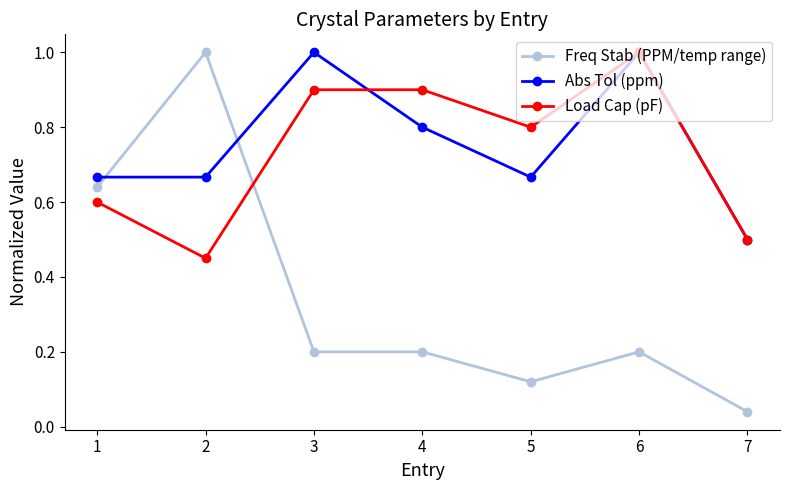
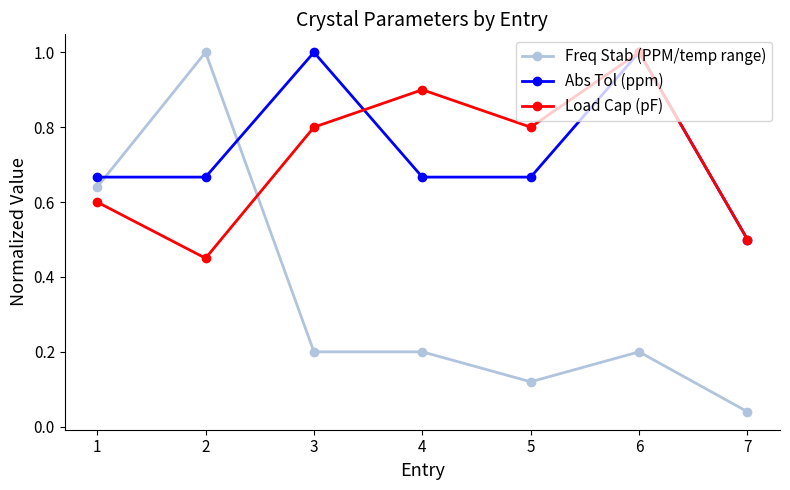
  {
    "Freq Stab (PPM/temp range)": {
      "1": 0.64,
      "2": 1.00,
      "3": 0.20,
      "4": 0.20,
      "5": 0.12,
      "6": 0.20,
      "7": 0.04
    },
    "Abs Tol (ppm)": {
      "1": 0.67,
      "2": 0.67,
      "3": 1.00,
-     "4": 0.80,
+     "4": 0.67,
      "5": 0.67
    },
    "Load Cap (pF)": {
      "1": 0.60,
      "2": 0.45,
-     "3": 0.90,
+     "3": 0.80,
      "4": 0.90,
      "5": 0.80
    }
  }
